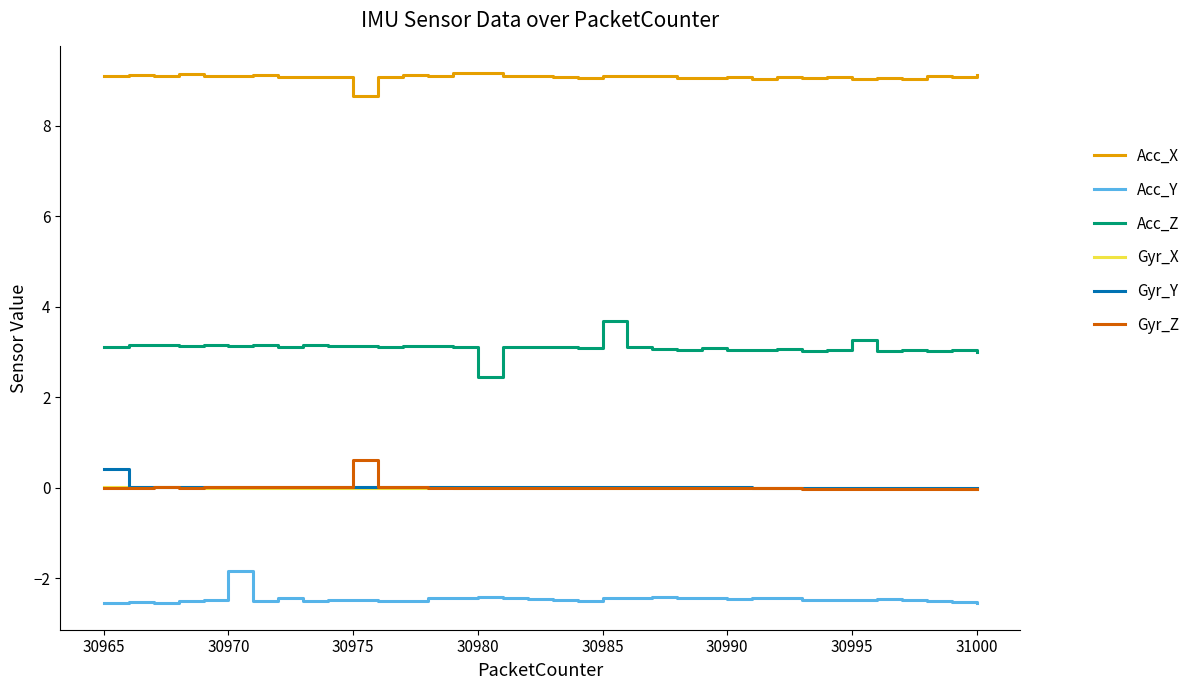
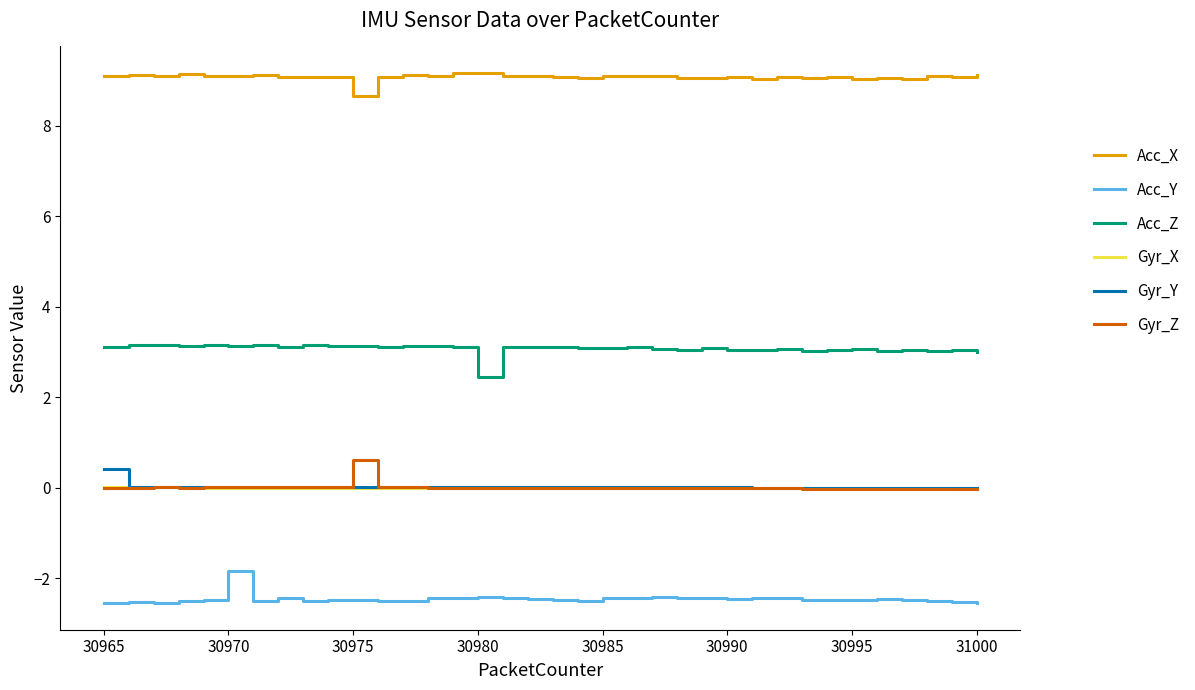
  {
    "Acc_X": {
      "30965": 9.1,
      "30970": 9.1,
      "30975": 8.7,
      "30980": 9.2,
      "30985": 9.1,
      "30990": 9.1,
      "30995": 9.0,
      "31000": 9.1
    },
    "Acc_Y": {
      "30965": -2.6,
      "30970": -1.8,
      "30975": -2.5,
      "30980": -2.4,
      "30985": -2.4,
      "30990": -2.5,
      "30995": -2.5,
      "31000": -2.5
    },
    "Acc_Z": {
      "30965": 3.1,
      "30970": 3.1,
      "30975": 3.1,
      "30980": 2.4,
-     "30985": 3.7,
+     "30985": 3.1,
      "30990": 3.0,
-     "30995": 3.3,
+     "30995": 3.1,
      "31000": 3.0
    },
    "Gyr_Y": {
      "30965": 0.4
    },
    "Gyr_Z": {
      "30975": 0.6
    }
  }
